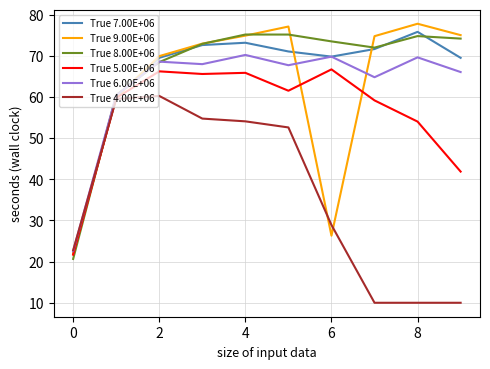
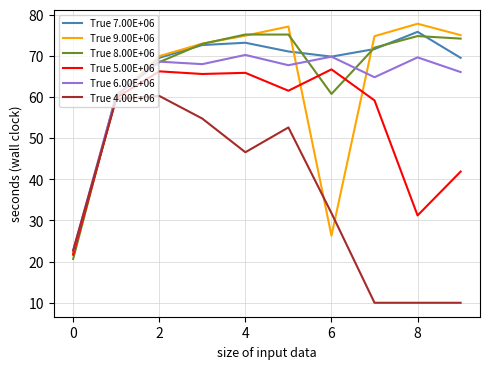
  {
    "True 7.00E+06": {
      "4": 73,
      "8": 76
    },
    "True 9.00E+06": {
      "6": 26,
      "8": 78
    },
    "True 8.00E+06": {
      "0": 21,
-     "6": 74,
+     "6": 61,
      "8": 75
    },
    "True 5.00E+06": {
      "2": 66,
      "4": 66,
      "6": 67,
-     "8": 54
+     "8": 31
    },
    "True 6.00E+06": {
      "4": 70,
      "8": 70
    },
    "True 4.00E+06": {
      "2": 60,
-     "4": 54,
-     "6": 29,
+     "4": 47,
+     "6": 32,
      "8": 10
    }
  }
